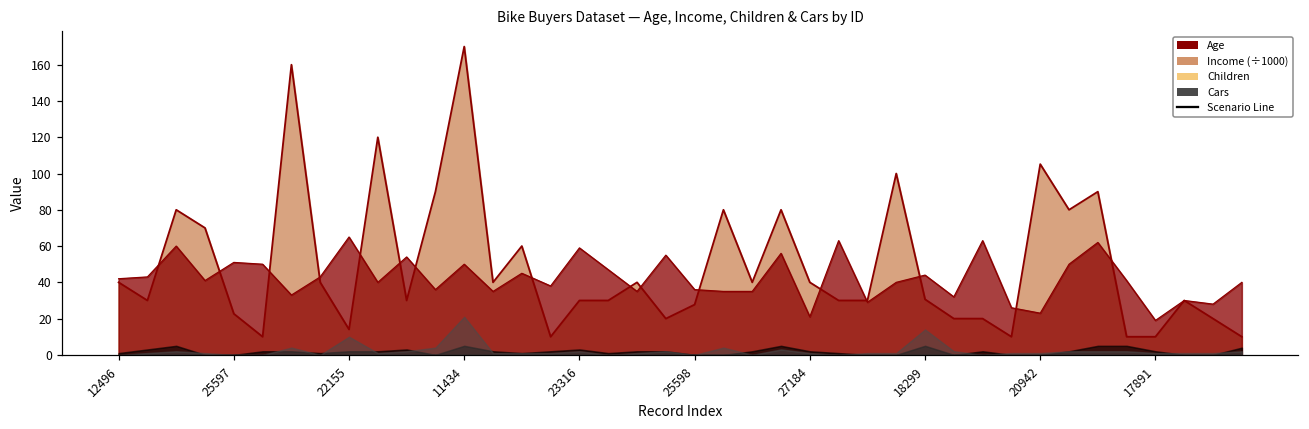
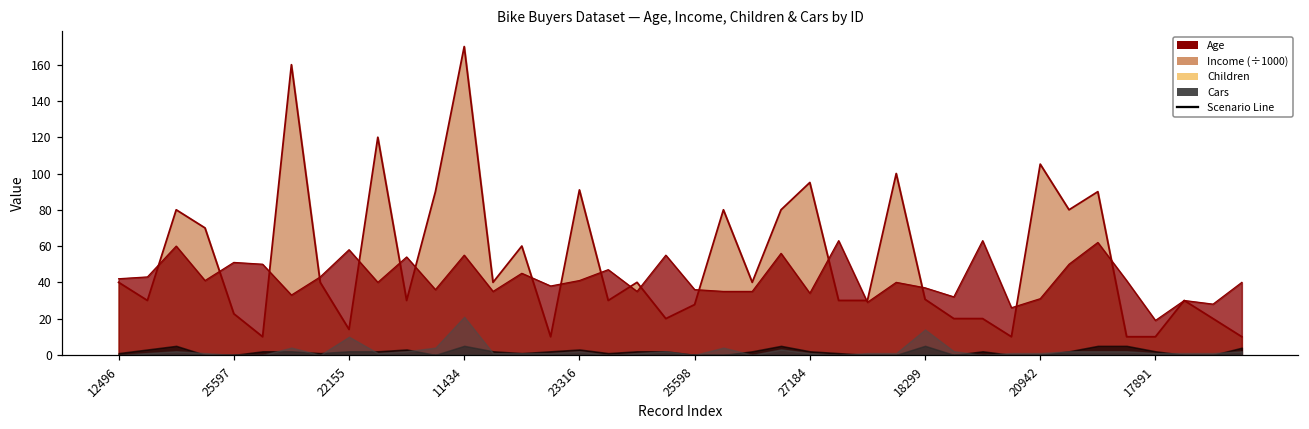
  {
    "Income (÷1000)": {
      "12496": 40,
      "25597": 23,
      "22155": 14,
      "11434": 170,
-     "23316": 30,
+     "23316": 91,
      "25598": 28,
-     "27184": 40,
+     "27184": 95,
      "18299": 31,
      "20942": 105,
      "17891": 10
    },
    "Age": {
      "12496": 42,
      "25597": 51,
-     "22155": 65,
-     "11434": 50,
-     "23316": 59,
+     "22155": 58,
+     "11434": 55,
+     "23316": 41,
      "25598": 36,
-     "27184": 21,
-     "18299": 44,
-     "20942": 23,
+     "27184": 34,
+     "18299": 37,
+     "20942": 31,
      "17891": 19
    },
    "Cars": {
      "22155": 10,
      "11434": 21,
      "18299": 14
    }
  }
